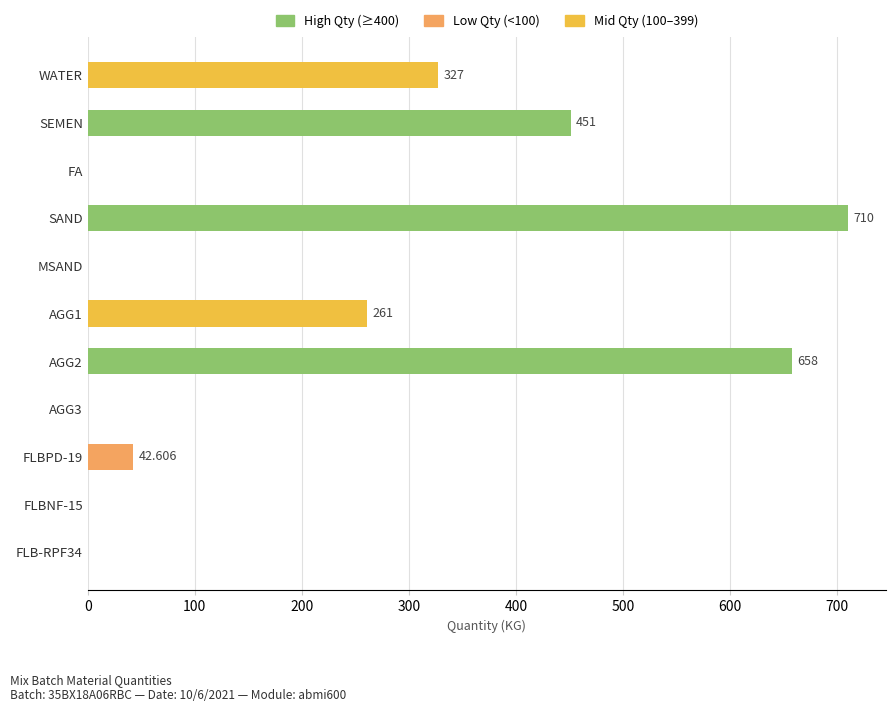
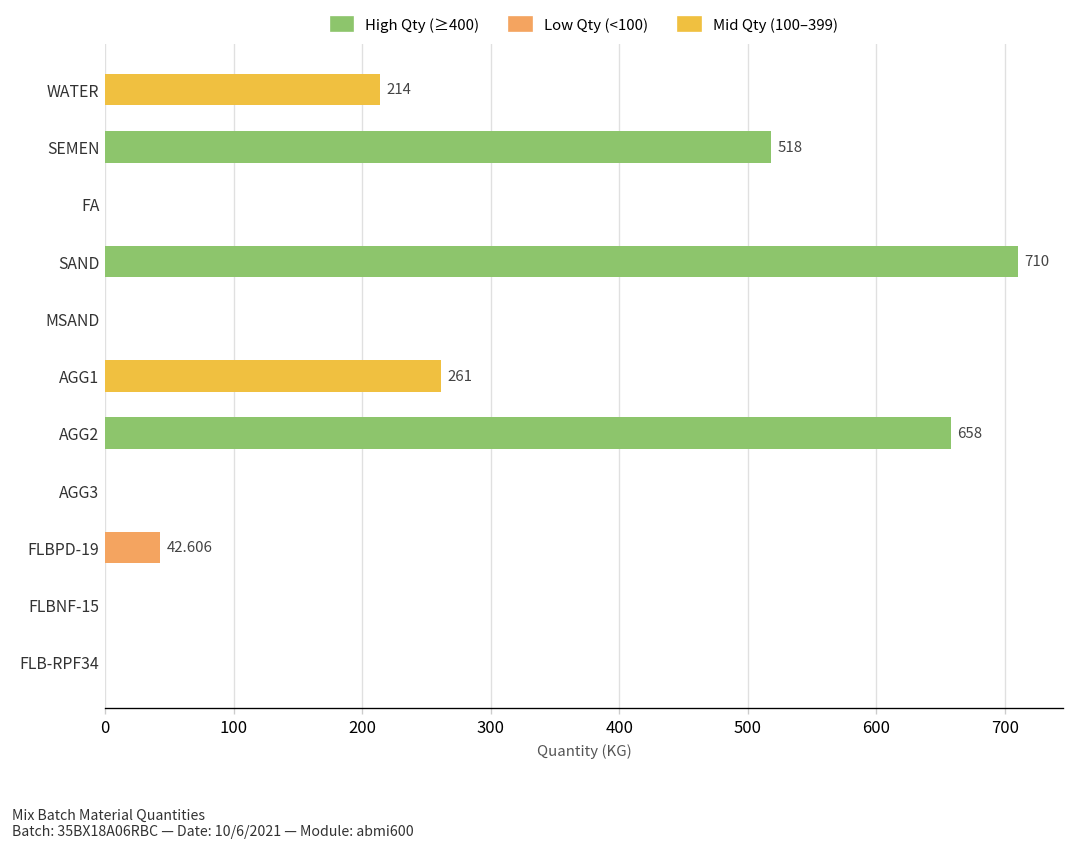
  {
-   "WATER": 327,
-   "SEMEN": 451,
+   "WATER": 214,
+   "SEMEN": 518,
    "SAND": 710,
    "AGG1": 261,
    "AGG2": 658,
    "FLBPD-19": 42.606
  }
